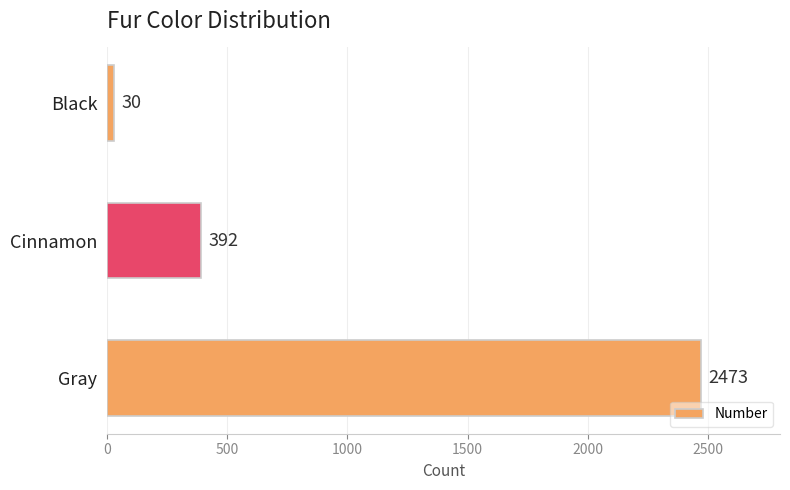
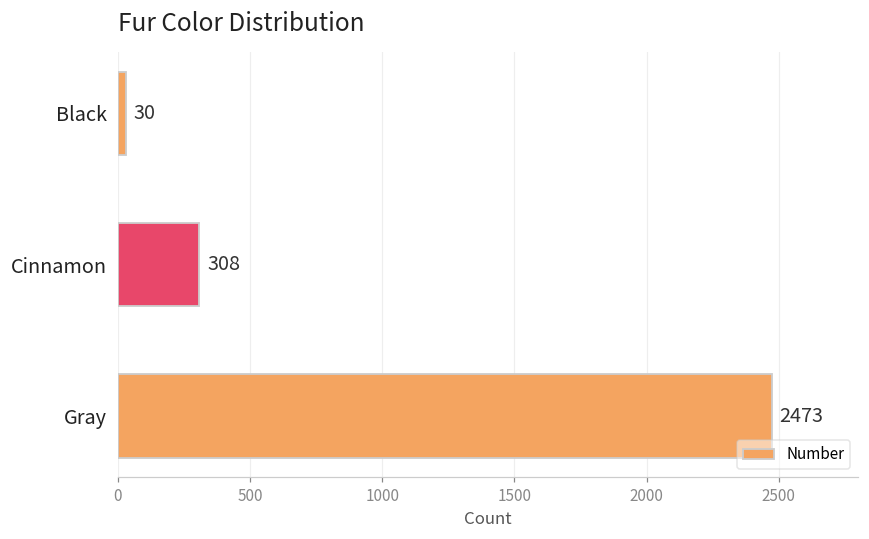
  {
    "Black": 30,
-   "Cinnamon": 392,
+   "Cinnamon": 308,
    "Gray": 2473
  }
